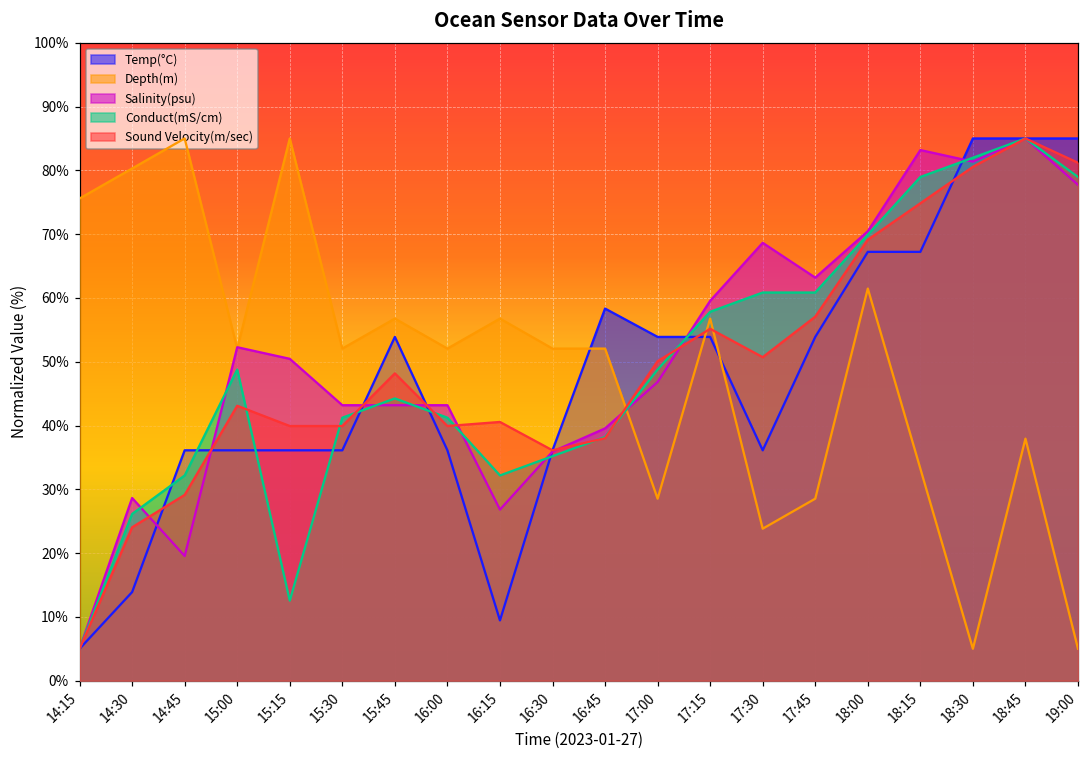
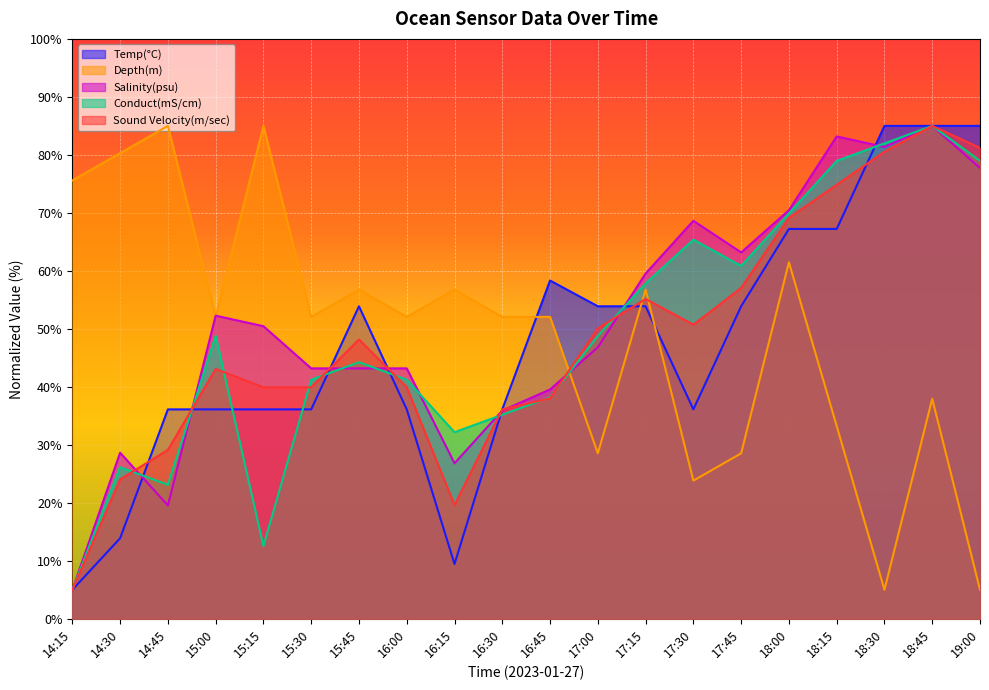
  {
    "Temp(°C)": {
      "14:30": "14%",
      "14:45": "36%",
      "15:00": "36%",
      "15:15": "36%",
      "15:30": "36%",
      "15:45": "54%",
      "16:00": "36%",
      "16:15": "9%",
      "16:45": "58%",
      "17:00": "54%",
      "17:15": "54%",
      "17:30": "36%",
      "17:45": "54%",
      "18:00": "67%",
      "18:15": "67%",
      "18:30": "85%",
      "19:00": "85%"
    },
    "Depth(m)": {
      "14:15": "76%",
      "14:30": "80%",
      "15:15": "85%",
      "15:30": "52%",
      "15:45": "57%",
      "16:00": "52%",
      "16:15": "57%",
      "16:30": "52%",
      "16:45": "52%",
      "17:00": "29%",
      "17:15": "57%",
      "17:30": "24%",
      "17:45": "29%",
      "18:00": "61%",
      "18:15": "33%",
      "18:30": "5%",
      "18:45": "38%",
      "19:00": "5%"
    },
    "Salinity(psu)": {
      "14:30": "29%",
      "14:45": "20%",
      "15:15": "50%",
      "15:30": "43%",
      "15:45": "43%",
      "16:00": "43%",
      "16:15": "27%",
      "16:45": "40%",
      "17:00": "47%",
      "17:15": "60%",
      "17:30": "69%",
      "17:45": "63%",
      "18:00": "70%",
      "18:15": "83%",
      "18:30": "81%",
      "19:00": "78%"
    },
    "Conduct(mS/cm)": {
      "14:30": "26%",
-     "14:45": "32%",
+     "14:45": "23%",
      "15:00": "49%",
      "15:15": "13%",
      "15:30": "41%",
      "15:45": "44%",
      "16:00": "41%",
      "16:15": "32%",
      "16:30": "35%",
      "17:00": "49%",
      "17:15": "58%",
-     "17:30": "61%",
+     "17:30": "65%",
      "17:45": "61%",
      "18:00": "70%",
      "18:15": "79%",
      "18:30": "82%",
      "19:00": "79%"
    },
    "Sound Velocity(m/sec)": {
      "14:30": "24%",
      "14:45": "29%",
      "15:00": "43%",
      "15:15": "40%",
      "15:30": "40%",
      "15:45": "48%",
      "16:00": "40%",
-     "16:15": "41%",
+     "16:15": "20%",
      "17:00": "50%",
      "17:15": "55%",
      "17:30": "51%",
      "17:45": "57%",
      "18:00": "69%",
      "18:15": "75%",
      "18:30": "81%",
      "19:00": "81%"
    }
  }
